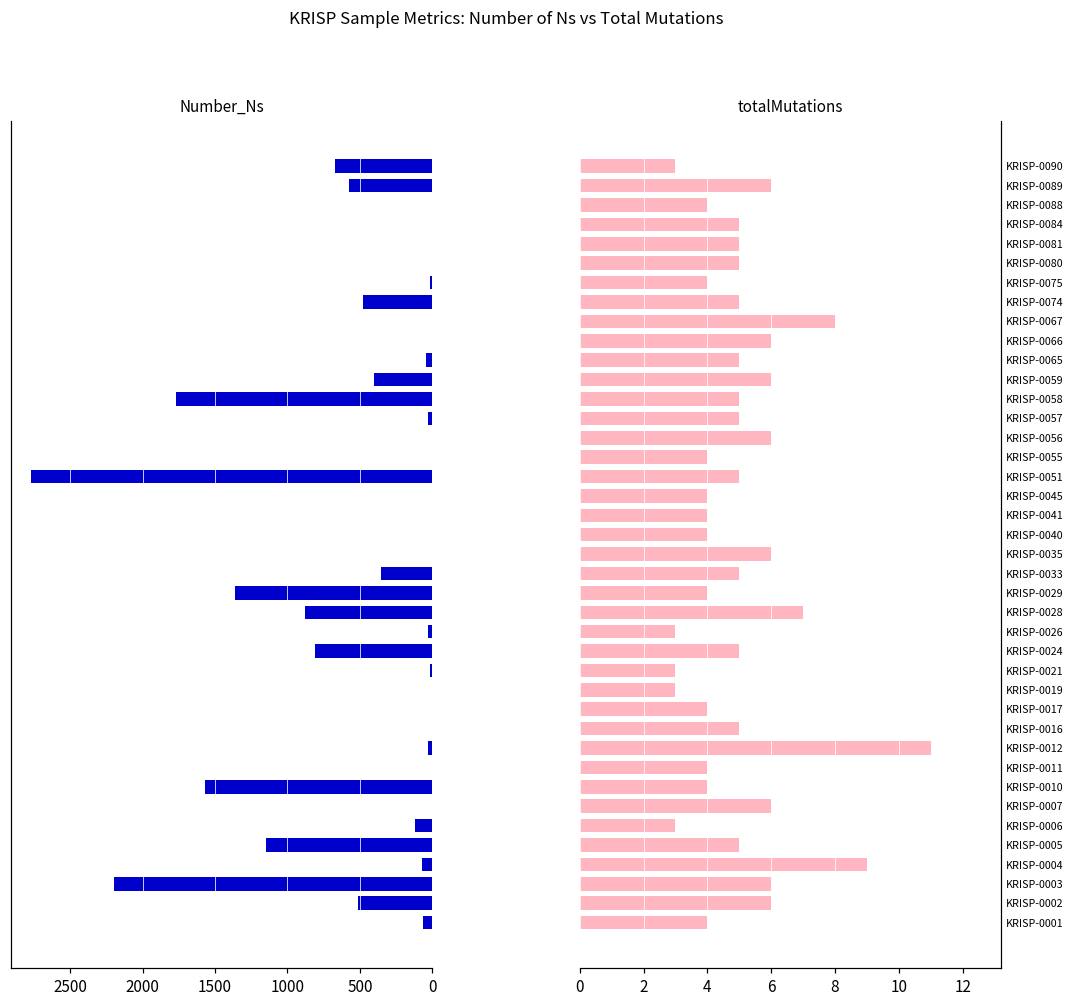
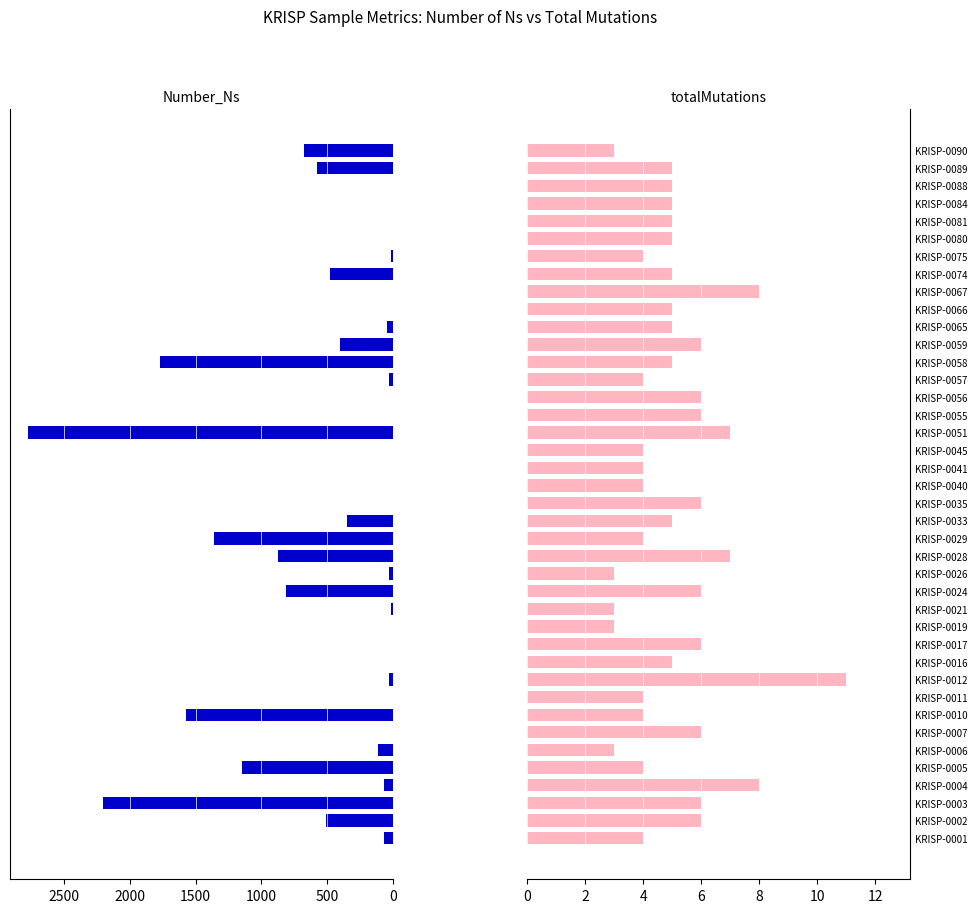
  {
    "totalMutations": {
      "KRISP-0090": 3,
-     "KRISP-0089": 6,
-     "KRISP-0088": 4,
+     "KRISP-0089": 5,
+     "KRISP-0088": 5,
      "KRISP-0084": 5,
      "KRISP-0081": 5,
      "KRISP-0080": 5,
      "KRISP-0075": 4,
      "KRISP-0074": 5,
      "KRISP-0067": 8,
-     "KRISP-0066": 6,
+     "KRISP-0066": 5,
      "KRISP-0065": 5,
      "KRISP-0059": 6,
      "KRISP-0058": 5,
-     "KRISP-0057": 5,
+     "KRISP-0057": 4,
      "KRISP-0056": 6,
-     "KRISP-0055": 4,
-     "KRISP-0051": 5,
+     "KRISP-0055": 6,
+     "KRISP-0051": 7,
      "KRISP-0045": 4,
      "KRISP-0041": 4,
      "KRISP-0040": 4,
      "KRISP-0035": 6,
      "KRISP-0033": 5,
      "KRISP-0029": 4,
      "KRISP-0028": 7,
      "KRISP-0026": 3,
-     "KRISP-0024": 5,
+     "KRISP-0024": 6,
      "KRISP-0021": 3,
      "KRISP-0019": 3,
-     "KRISP-0017": 4,
+     "KRISP-0017": 6,
      "KRISP-0016": 5,
      "KRISP-0012": 11,
      "KRISP-0011": 4,
      "KRISP-0010": 4,
      "KRISP-0007": 6,
      "KRISP-0006": 3,
-     "KRISP-0005": 5,
-     "KRISP-0004": 9,
+     "KRISP-0005": 4,
+     "KRISP-0004": 8,
      "KRISP-0003": 6,
      "KRISP-0002": 6,
      "KRISP-0001": 4
    }
  }
